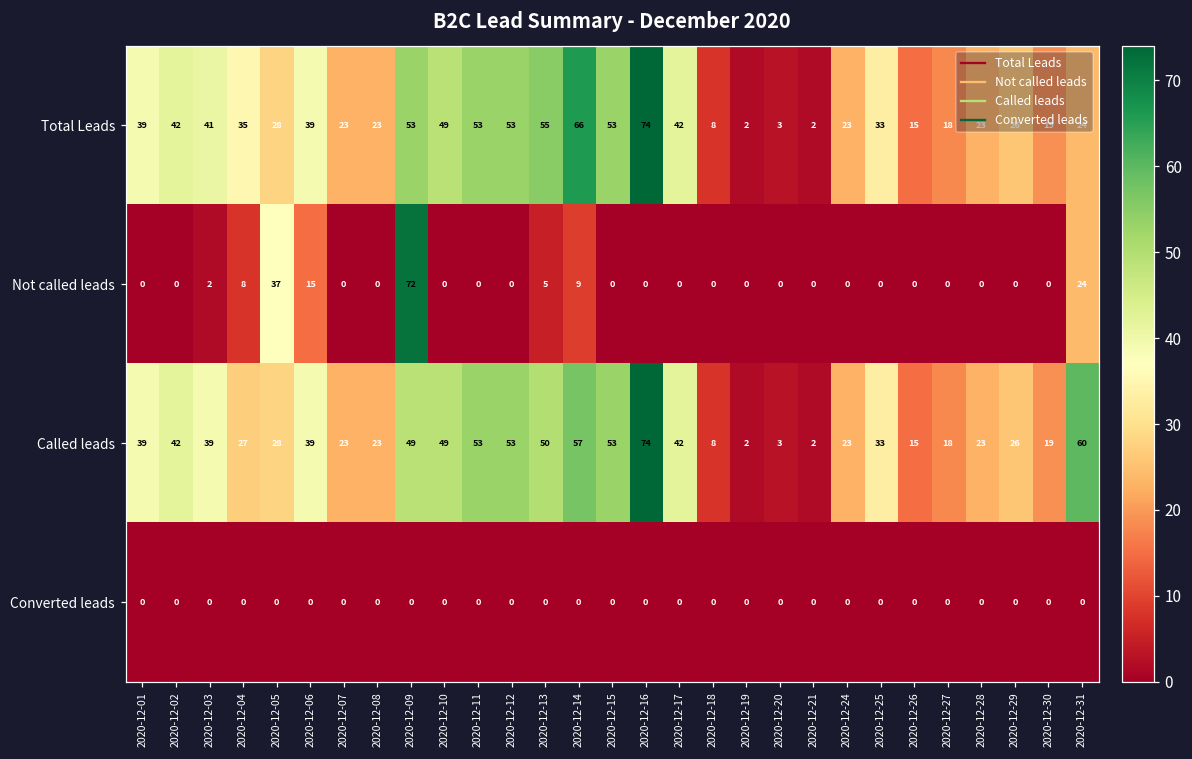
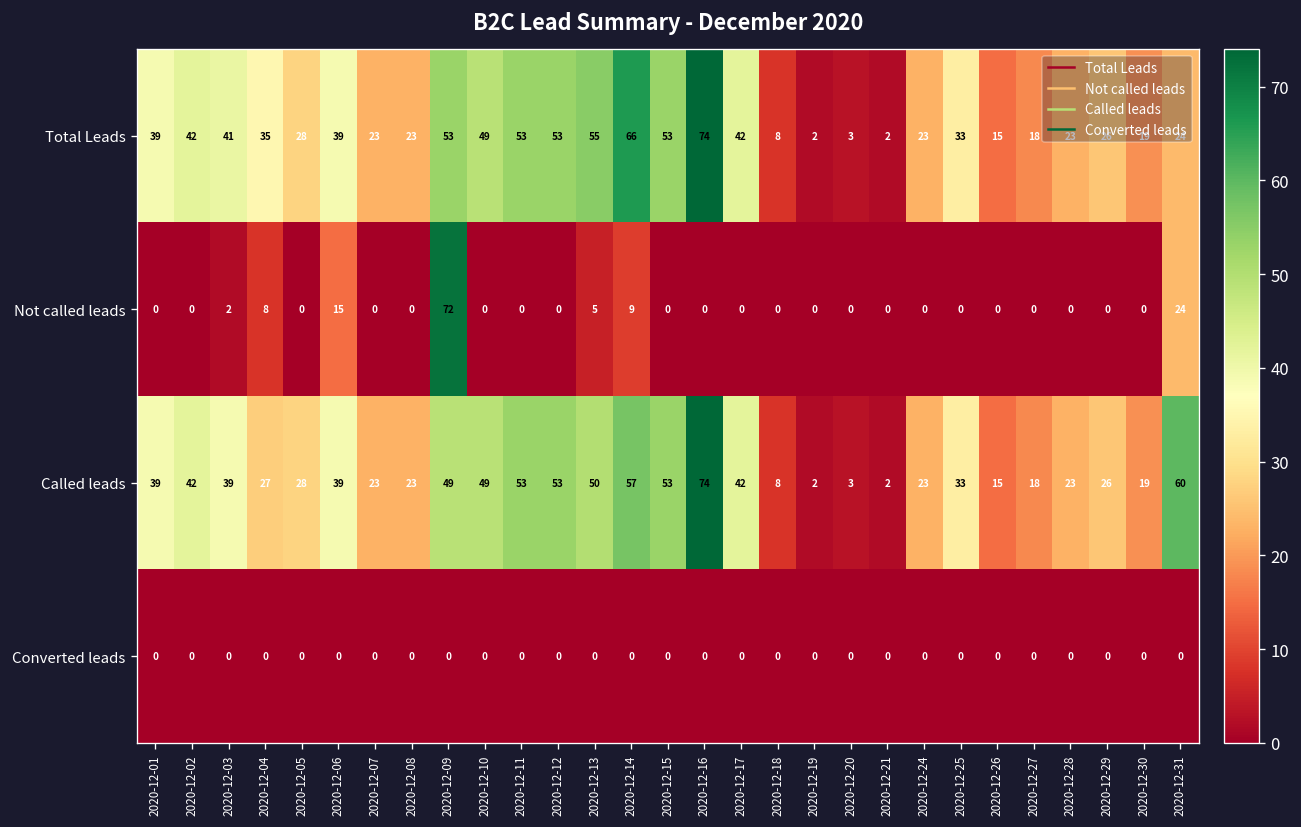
  {
    "Total Leads": {
      "2020-12-01": 39,
      "2020-12-02": 42,
      "2020-12-03": 41,
      "2020-12-04": 35,
      "2020-12-05": 28,
      "2020-12-06": 39,
      "2020-12-07": 23,
      "2020-12-08": 23,
      "2020-12-09": 53,
      "2020-12-10": 49,
      "2020-12-11": 53,
      "2020-12-12": 53,
      "2020-12-13": 55,
      "2020-12-14": 66,
      "2020-12-15": 53,
      "2020-12-16": 74,
      "2020-12-17": 42,
      "2020-12-18": 8,
      "2020-12-19": 2,
      "2020-12-20": 3,
      "2020-12-21": 2,
      "2020-12-24": 23,
      "2020-12-25": 33,
      "2020-12-26": 15,
      "2020-12-27": 18
    },
    "Not called leads": {
      "2020-12-01": 0,
      "2020-12-02": 0,
      "2020-12-03": 2,
      "2020-12-04": 8,
-     "2020-12-05": 37,
+     "2020-12-05": 0,
      "2020-12-06": 15,
      "2020-12-07": 0,
      "2020-12-08": 0,
      "2020-12-09": 72,
      "2020-12-10": 0,
      "2020-12-11": 0,
      "2020-12-12": 0,
      "2020-12-13": 5,
      "2020-12-14": 9,
      "2020-12-15": 0,
      "2020-12-16": 0,
      "2020-12-17": 0,
      "2020-12-18": 0,
      "2020-12-19": 0,
      "2020-12-20": 0,
      "2020-12-21": 0,
      "2020-12-24": 0,
      "2020-12-25": 0,
      "2020-12-26": 0,
      "2020-12-27": 0,
      "2020-12-28": 0,
      "2020-12-29": 0,
      "2020-12-30": 0,
      "2020-12-31": 24
    },
    "Called leads": {
      "2020-12-01": 39,
      "2020-12-02": 42,
      "2020-12-03": 39,
      "2020-12-04": 27,
      "2020-12-05": 28,
      "2020-12-06": 39,
      "2020-12-07": 23,
      "2020-12-08": 23,
      "2020-12-09": 49,
      "2020-12-10": 49,
      "2020-12-11": 53,
      "2020-12-12": 53,
      "2020-12-13": 50,
      "2020-12-14": 57,
      "2020-12-15": 53,
      "2020-12-16": 74,
      "2020-12-17": 42,
      "2020-12-18": 8,
      "2020-12-19": 2,
      "2020-12-20": 3,
      "2020-12-21": 2,
      "2020-12-24": 23,
      "2020-12-25": 33,
      "2020-12-26": 15,
      "2020-12-27": 18,
      "2020-12-28": 23,
      "2020-12-29": 26,
      "2020-12-30": 19,
      "2020-12-31": 60
    },
    "Converted leads": {
      "2020-12-01": 0,
      "2020-12-02": 0,
      "2020-12-03": 0,
      "2020-12-04": 0,
      "2020-12-05": 0,
      "2020-12-06": 0,
      "2020-12-07": 0,
      "2020-12-08": 0,
      "2020-12-09": 0,
      "2020-12-10": 0,
      "2020-12-11": 0,
      "2020-12-12": 0,
      "2020-12-13": 0,
      "2020-12-14": 0,
      "2020-12-15": 0,
      "2020-12-16": 0,
      "2020-12-17": 0,
      "2020-12-18": 0,
      "2020-12-19": 0,
      "2020-12-20": 0,
      "2020-12-21": 0,
      "2020-12-24": 0,
      "2020-12-25": 0,
      "2020-12-26": 0,
      "2020-12-27": 0,
      "2020-12-28": 0,
      "2020-12-29": 0,
      "2020-12-30": 0,
      "2020-12-31": 0
    }
  }
